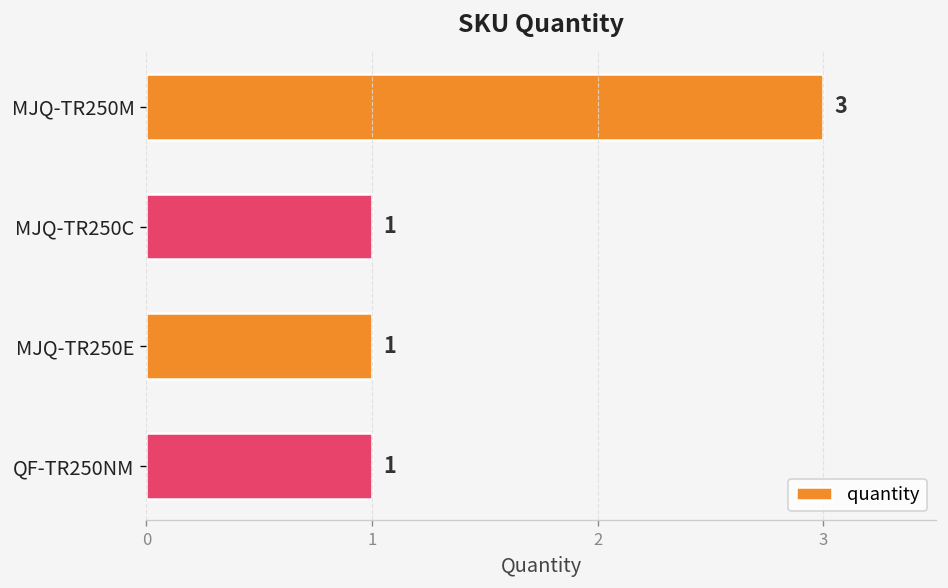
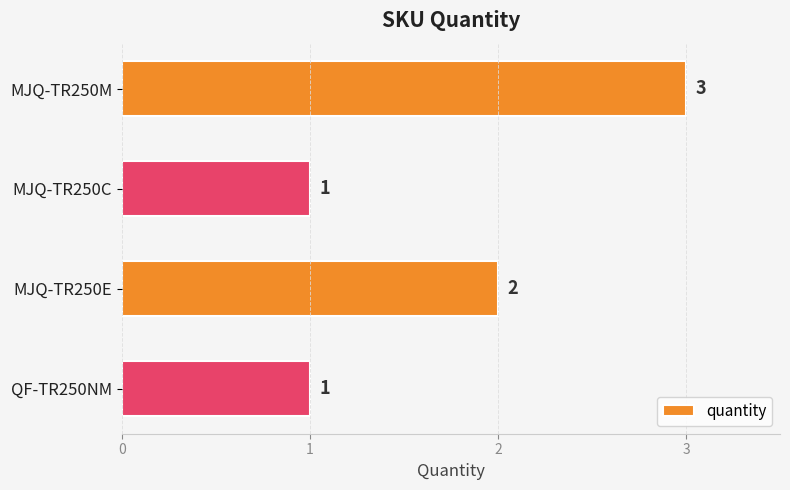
  {
    "MJQ-TR250M": 3,
    "MJQ-TR250C": 1,
-   "MJQ-TR250E": 1,
+   "MJQ-TR250E": 2,
    "QF-TR250NM": 1
  }
